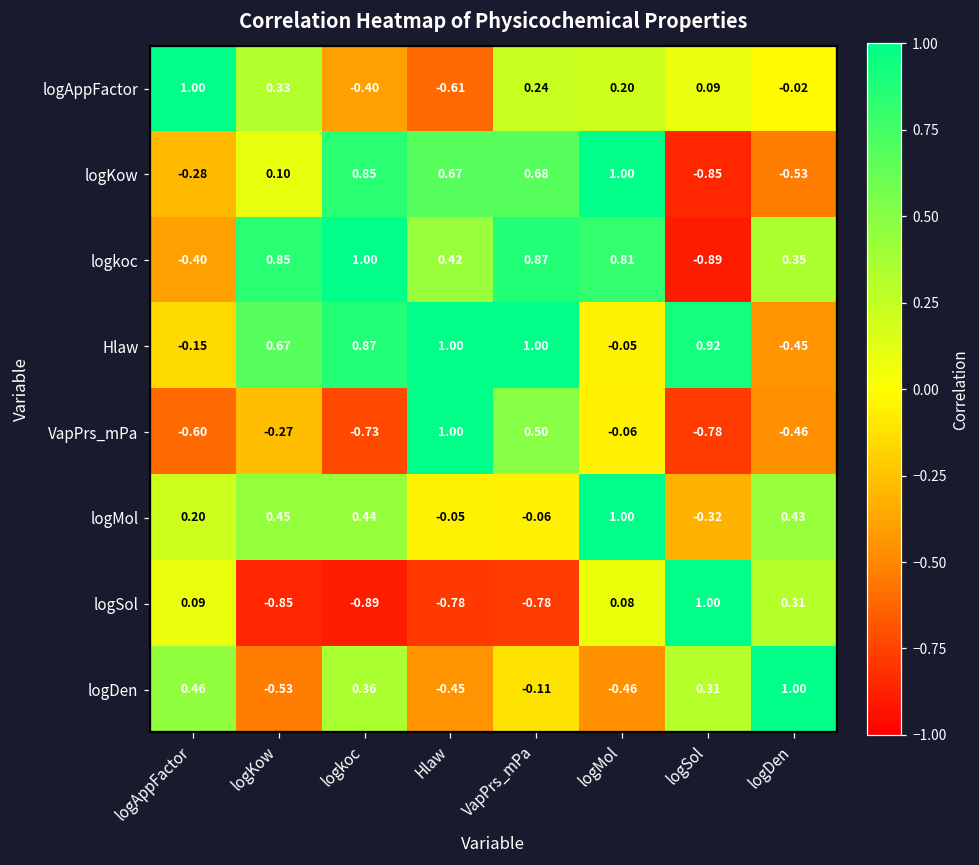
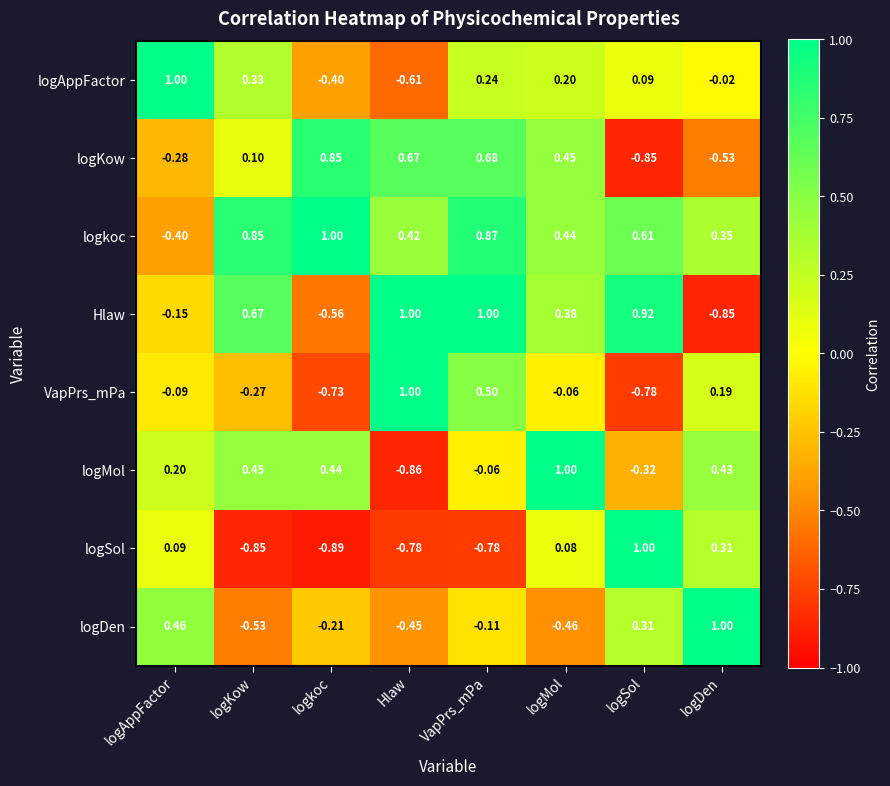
  {
    "logAppFactor": {
      "logAppFactor": 1.00,
      "logKow": 0.33,
      "logkoc": -0.40,
      "Hlaw": -0.61,
      "VapPrs_mPa": 0.24,
      "logMol": 0.20,
      "logSol": 0.09,
      "logDen": -0.02
    },
    "logKow": {
      "logAppFactor": -0.28,
      "logKow": 0.10,
      "logkoc": 0.85,
      "Hlaw": 0.67,
      "VapPrs_mPa": 0.68,
-     "logMol": 1.00,
+     "logMol": 0.45,
      "logSol": -0.85,
      "logDen": -0.53
    },
    "logkoc": {
      "logAppFactor": -0.40,
      "logKow": 0.85,
      "logkoc": 1.00,
      "Hlaw": 0.42,
      "VapPrs_mPa": 0.87,
-     "logMol": 0.81,
-     "logSol": -0.89,
+     "logMol": 0.44,
+     "logSol": 0.61,
      "logDen": 0.35
    },
    "Hlaw": {
      "logAppFactor": -0.15,
      "logKow": 0.67,
-     "logkoc": 0.87,
+     "logkoc": -0.56,
      "Hlaw": 1.00,
      "VapPrs_mPa": 1.00,
-     "logMol": -0.05,
+     "logMol": 0.38,
      "logSol": 0.92,
-     "logDen": -0.45
+     "logDen": -0.85
    },
    "VapPrs_mPa": {
-     "logAppFactor": -0.60,
+     "logAppFactor": -0.09,
      "logKow": -0.27,
      "logkoc": -0.73,
      "Hlaw": 1.00,
      "VapPrs_mPa": 0.50,
      "logMol": -0.06,
      "logSol": -0.78,
-     "logDen": -0.46
+     "logDen": 0.19
    },
    "logMol": {
      "logAppFactor": 0.20,
      "logKow": 0.45,
      "logkoc": 0.44,
-     "Hlaw": -0.05,
+     "Hlaw": -0.86,
      "VapPrs_mPa": -0.06,
      "logMol": 1.00,
      "logSol": -0.32,
      "logDen": 0.43
    },
    "logSol": {
      "logAppFactor": 0.09,
      "logKow": -0.85,
      "logkoc": -0.89,
      "Hlaw": -0.78,
      "VapPrs_mPa": -0.78,
      "logMol": 0.08,
      "logSol": 1.00,
      "logDen": 0.31
    },
    "logDen": {
      "logAppFactor": 0.46,
      "logKow": -0.53,
-     "logkoc": 0.36,
+     "logkoc": -0.21,
      "Hlaw": -0.45,
      "VapPrs_mPa": -0.11,
      "logMol": -0.46,
      "logSol": 0.31,
      "logDen": 1.00
    }
  }
